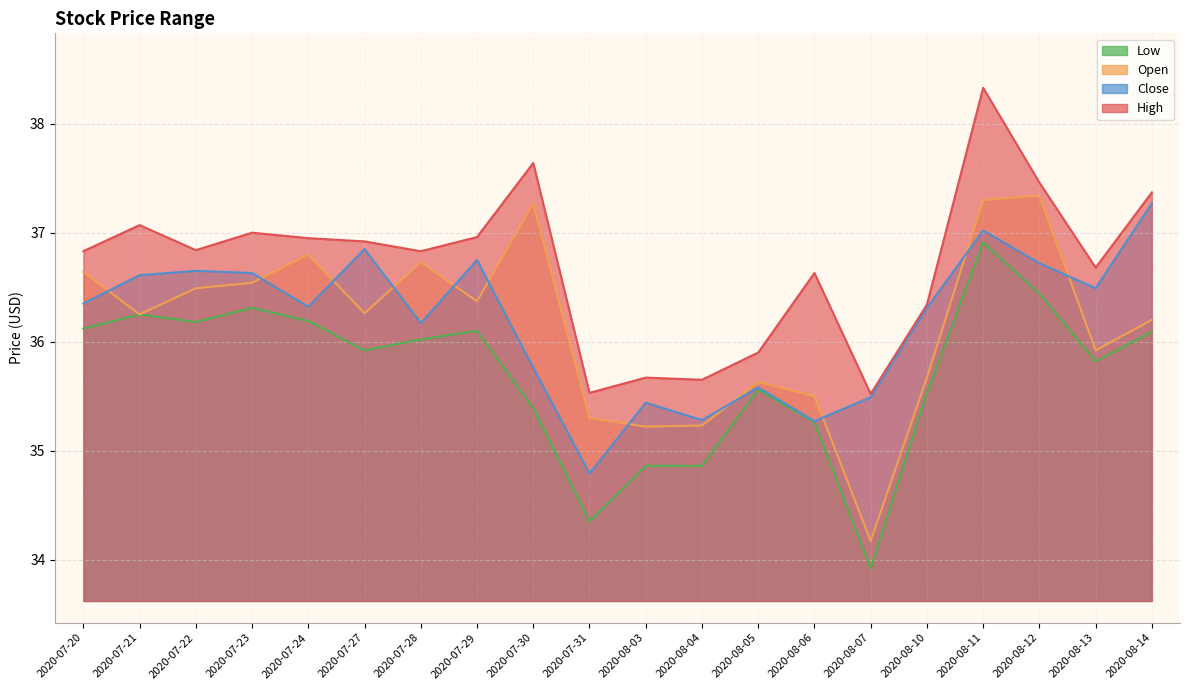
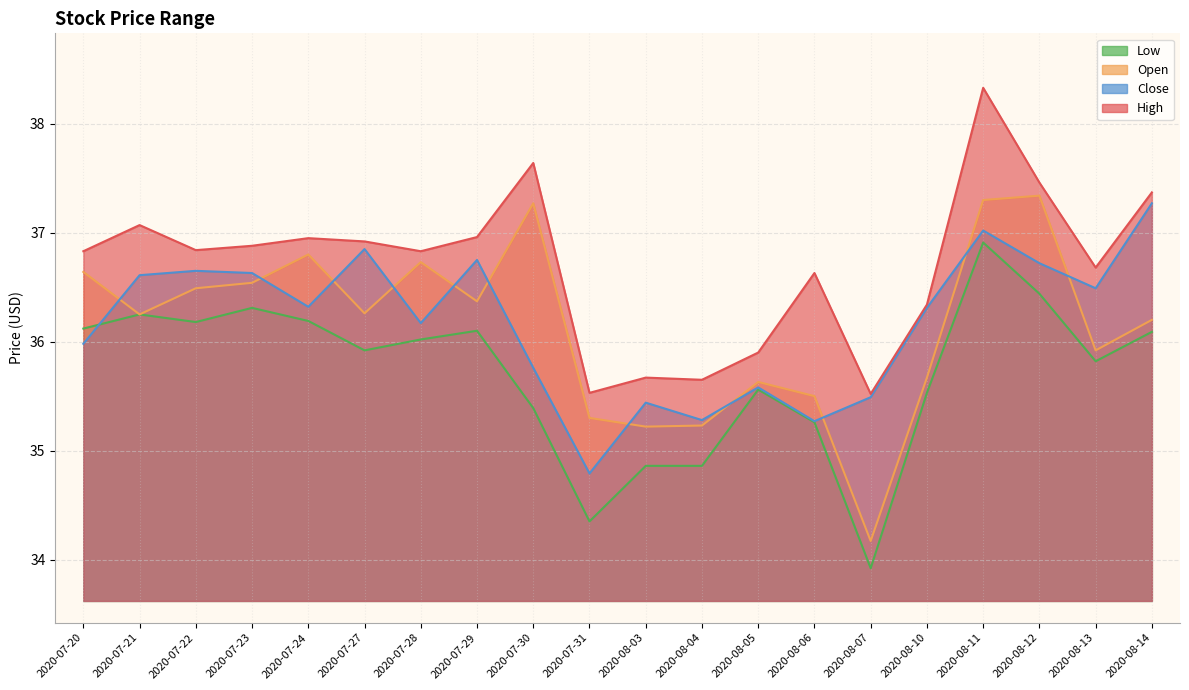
  {
    "Low": {
      "2020-07-20": 36.12,
      "2020-07-22": 36.18,
      "2020-07-23": 36.31,
      "2020-07-24": 36.19,
      "2020-07-27": 35.92,
      "2020-07-28": 36.02,
      "2020-07-29": 36.10,
      "2020-07-30": 35.39,
      "2020-07-31": 34.35,
      "2020-08-03": 34.86,
      "2020-08-04": 34.86,
      "2020-08-07": 33.92,
      "2020-08-10": 35.53,
      "2020-08-11": 36.91,
      "2020-08-12": 36.44,
      "2020-08-13": 35.82,
      "2020-08-14": 36.09
    },
    "Open": {
      "2020-07-20": 36.64,
      "2020-07-22": 36.49,
      "2020-07-23": 36.54,
      "2020-07-24": 36.80,
      "2020-07-27": 36.26,
      "2020-07-28": 36.73,
      "2020-07-29": 36.37,
      "2020-07-30": 37.27,
      "2020-07-31": 35.30,
      "2020-08-03": 35.22,
      "2020-08-04": 35.23,
      "2020-08-05": 35.63,
      "2020-08-06": 35.50,
      "2020-08-07": 34.17,
      "2020-08-10": 35.67,
      "2020-08-11": 37.30,
      "2020-08-12": 37.34,
      "2020-08-13": 35.92,
      "2020-08-14": 36.20
    },
    "Close": {
-     "2020-07-20": 36.35,
+     "2020-07-20": 35.98,
      "2020-07-21": 36.61,
      "2020-07-22": 36.65,
      "2020-07-23": 36.63,
      "2020-07-24": 36.32,
      "2020-07-27": 36.85,
      "2020-07-28": 36.17,
      "2020-07-29": 36.75,
      "2020-07-30": 35.76,
      "2020-07-31": 34.79,
      "2020-08-03": 35.44,
      "2020-08-04": 35.28,
      "2020-08-07": 35.49,
      "2020-08-10": 36.31,
      "2020-08-11": 37.02,
      "2020-08-12": 36.72,
      "2020-08-13": 36.49,
      "2020-08-14": 37.27
    },
    "High": {
      "2020-07-20": 36.83,
      "2020-07-21": 37.07,
      "2020-07-22": 36.84,
-     "2020-07-23": 37.00,
+     "2020-07-23": 36.88,
      "2020-07-24": 36.95,
      "2020-07-27": 36.92,
      "2020-07-28": 36.83,
      "2020-07-29": 36.96,
      "2020-07-30": 37.64,
      "2020-07-31": 35.53,
      "2020-08-03": 35.67,
      "2020-08-04": 35.65,
      "2020-08-05": 35.90,
      "2020-08-06": 36.63,
      "2020-08-07": 35.52,
      "2020-08-10": 36.34,
      "2020-08-11": 38.33,
      "2020-08-12": 37.46,
      "2020-08-13": 36.68,
      "2020-08-14": 37.37
    }
  }
